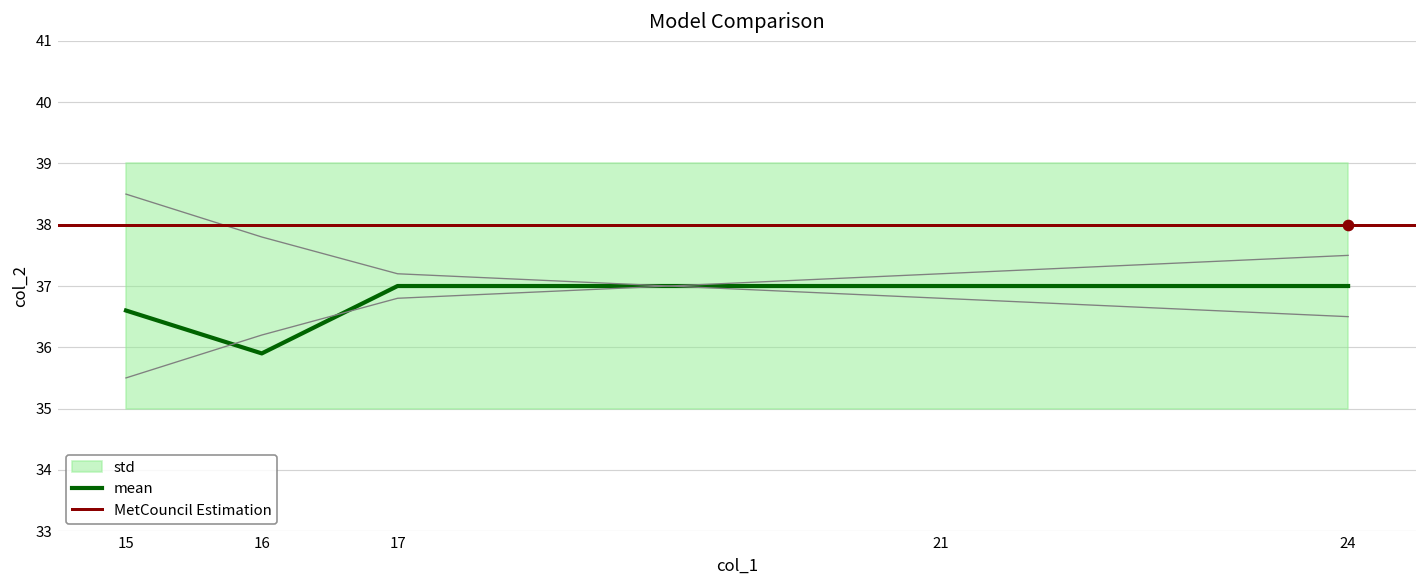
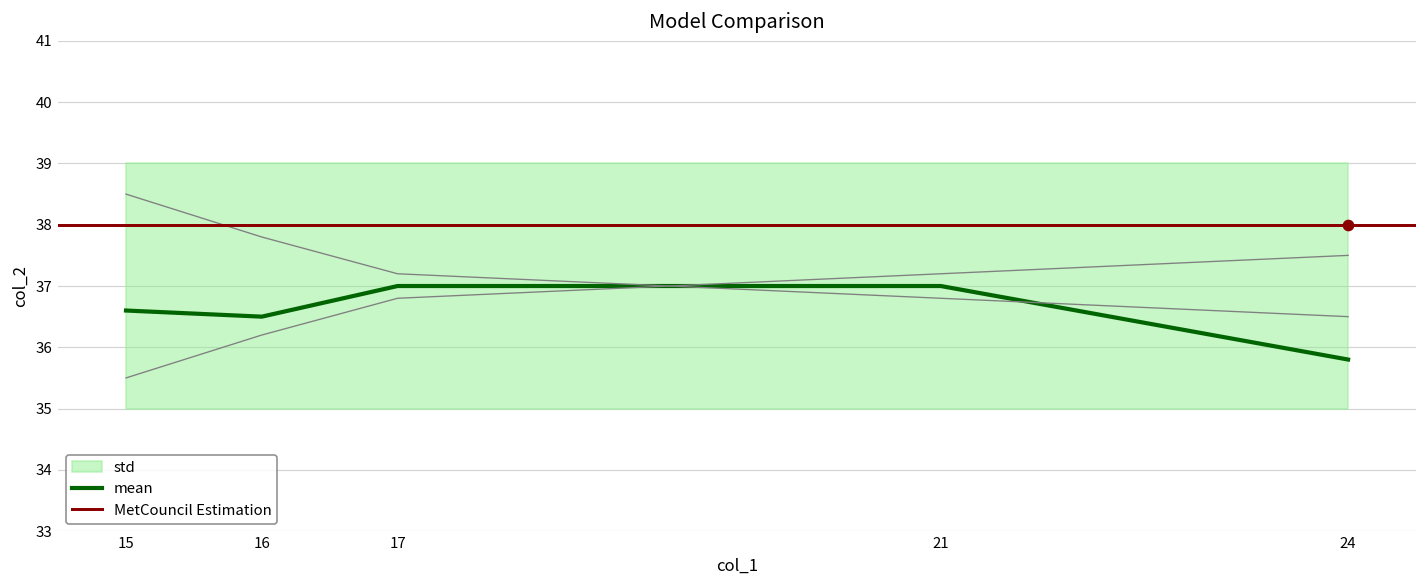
  {
    "mean": {
      "15": 36.6,
-     "16": 35.9,
+     "16": 36.5,
      "17": 37.0,
      "21": 37.0,
-     "24": 37.0
+     "24": 35.8
    },
    "std": {
      "15": 39.0,
      "16": 39.0,
      "17": 39.0,
      "21": 39.0,
      "24": 39.0
    }
  }
